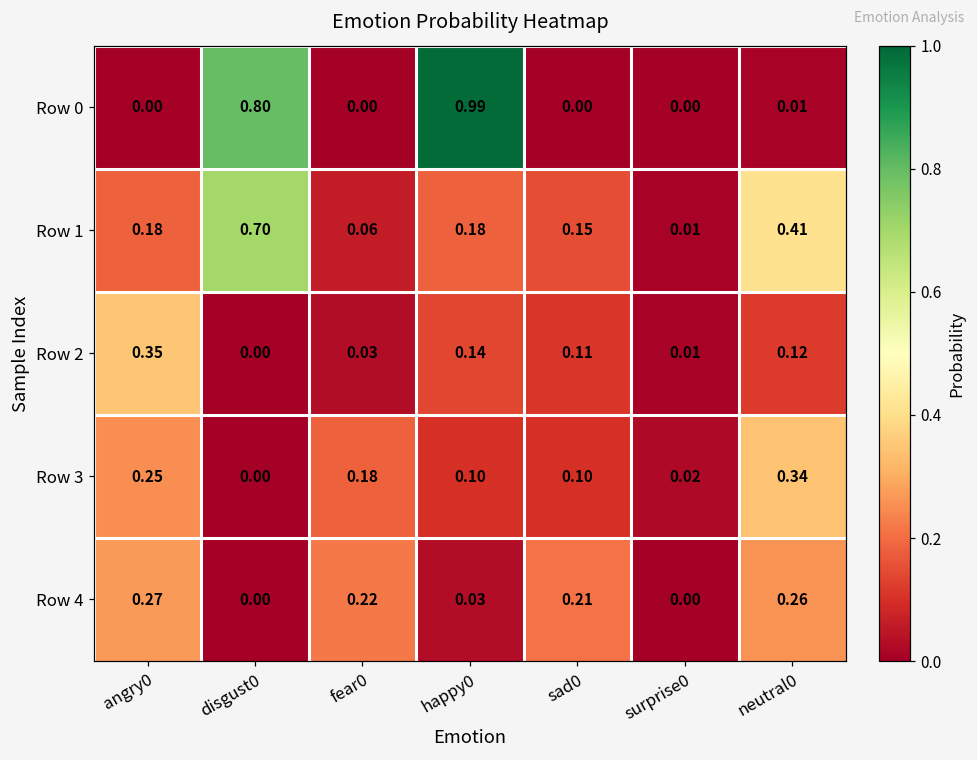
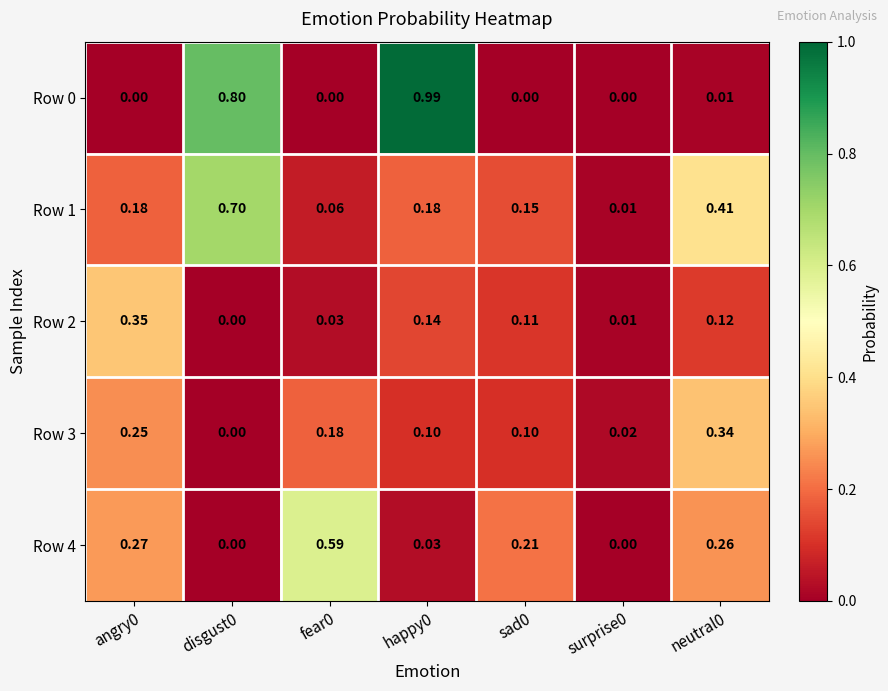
  {
    "Row 0": {
      "angry0": 0.00,
      "disgust0": 0.80,
      "fear0": 0.00,
      "happy0": 0.99,
      "sad0": 0.00,
      "surprise0": 0.00,
      "neutral0": 0.01
    },
    "Row 1": {
      "angry0": 0.18,
      "disgust0": 0.70,
      "fear0": 0.06,
      "happy0": 0.18,
      "sad0": 0.15,
      "surprise0": 0.01,
      "neutral0": 0.41
    },
    "Row 2": {
      "angry0": 0.35,
      "disgust0": 0.00,
      "fear0": 0.03,
      "happy0": 0.14,
      "sad0": 0.11,
      "surprise0": 0.01,
      "neutral0": 0.12
    },
    "Row 3": {
      "angry0": 0.25,
      "disgust0": 0.00,
      "fear0": 0.18,
      "happy0": 0.10,
      "sad0": 0.10,
      "surprise0": 0.02,
      "neutral0": 0.34
    },
    "Row 4": {
      "angry0": 0.27,
      "disgust0": 0.00,
-     "fear0": 0.22,
+     "fear0": 0.59,
      "happy0": 0.03,
      "sad0": 0.21,
      "surprise0": 0.00,
      "neutral0": 0.26
    }
  }
